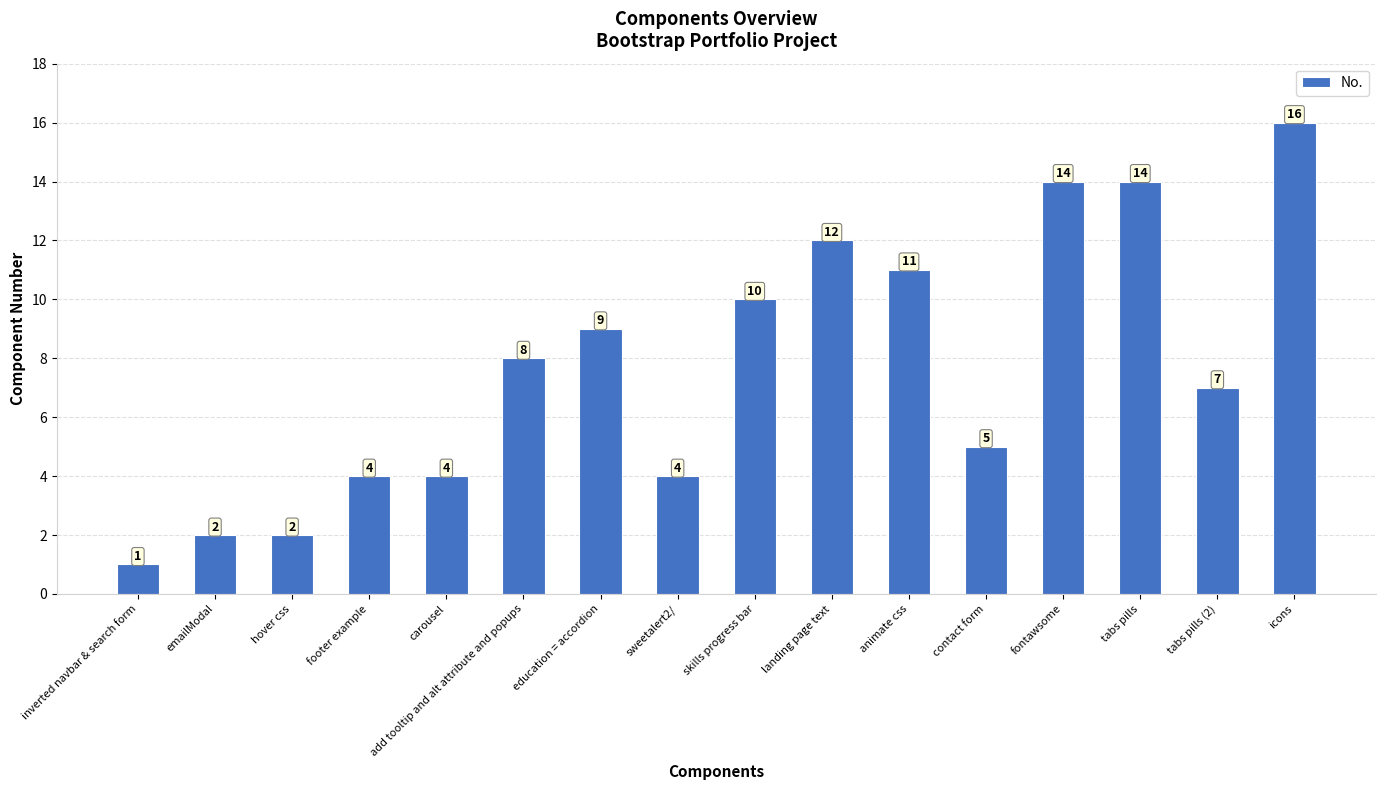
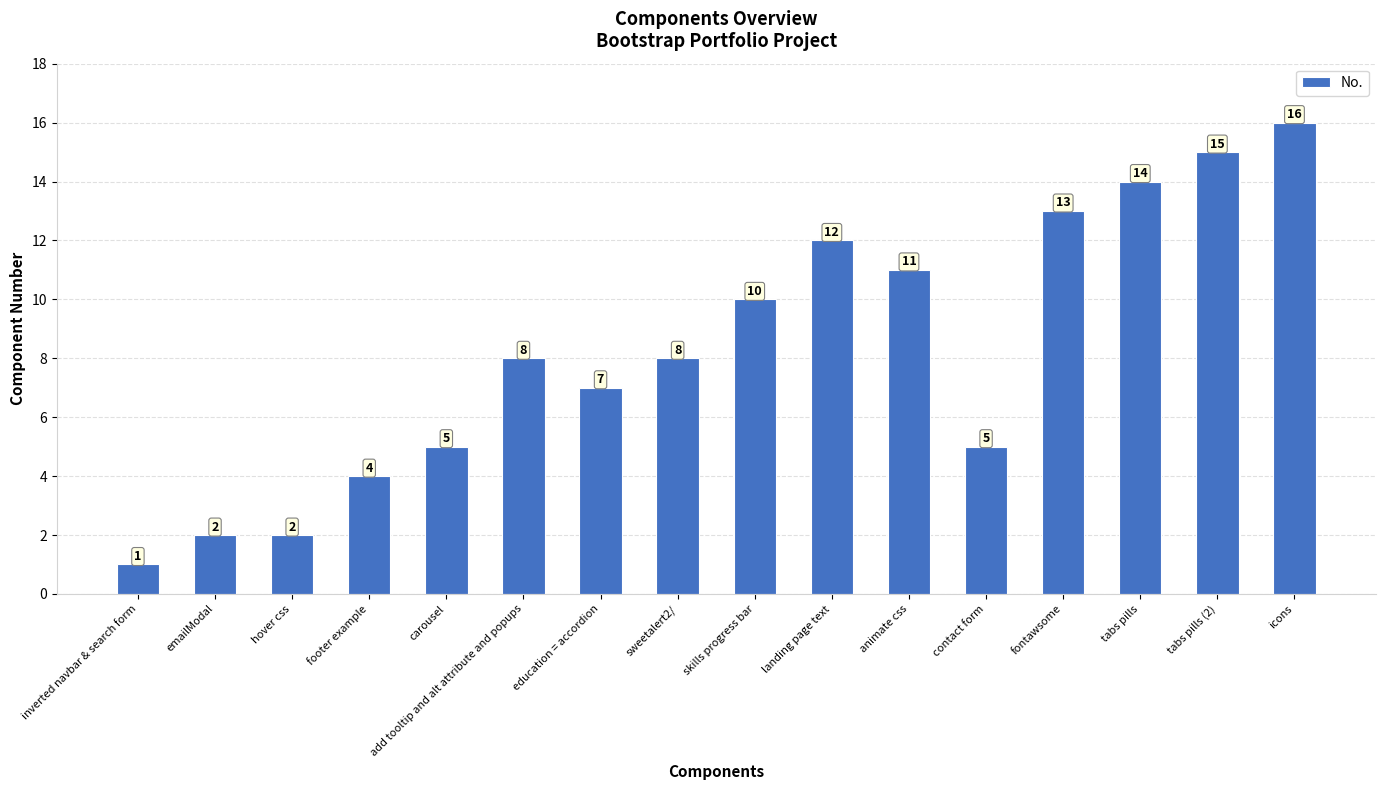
  {
-   "carousel": 4,
-   "education = accordion": 9,
-   "sweetalert2/": 4,
-   "fontawsome": 14,
-   "tabs pills (2)": 7
+   "carousel": 5,
+   "education = accordion": 7,
+   "sweetalert2/": 8,
+   "fontawsome": 13,
+   "tabs pills (2)": 15
  }
